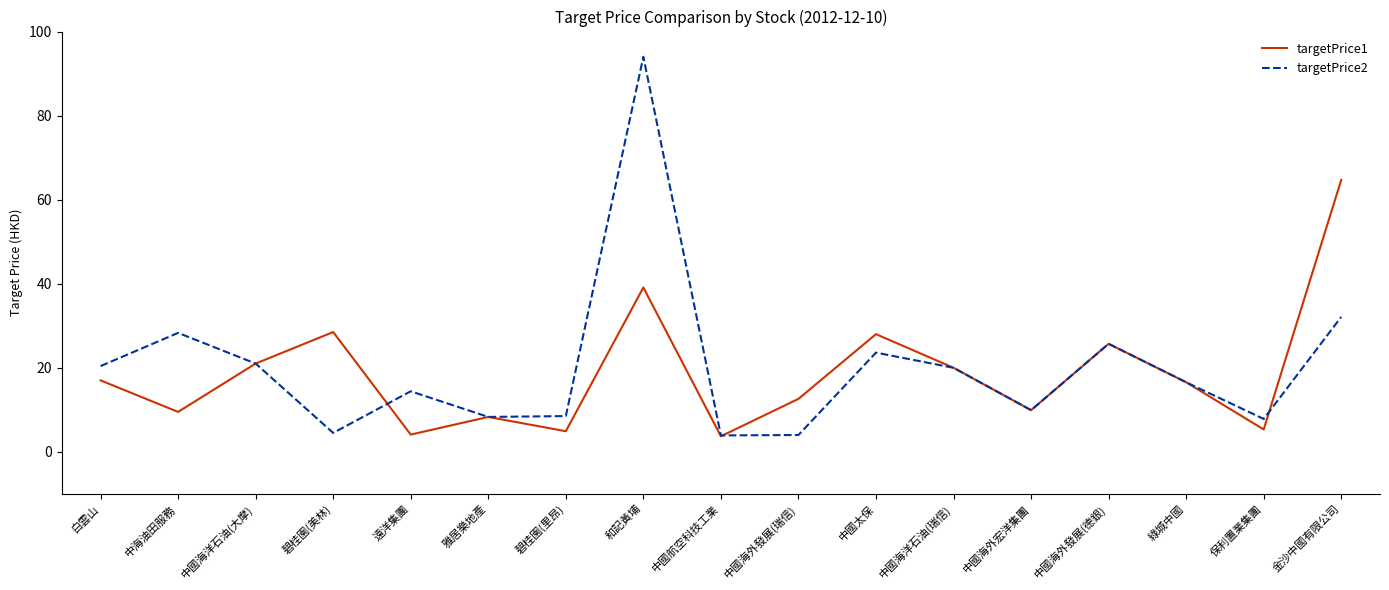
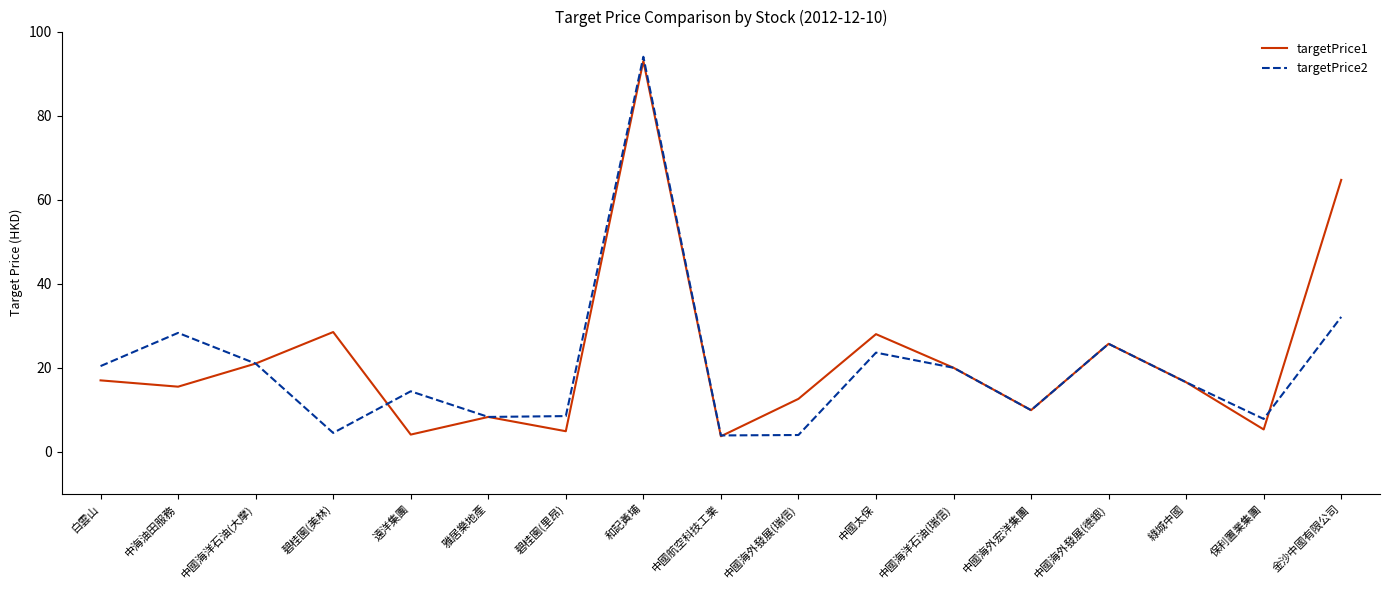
  {
    "targetPrice1": {
      "白雲山": 17,
-     "中海油田服務": 10,
+     "中海油田服務": 16,
      "碧桂園(美林)": 29,
      "遠洋集團": 4,
      "碧桂園(里昂)": 5,
-     "和記黃埔": 39,
+     "和記黃埔": 93,
      "中國海外發展(瑞信)": 13,
      "中國太保": 28,
      "保利置業集團": 5,
      "金沙中國有限公司": 65
    },
    "targetPrice2": {
      "白雲山": 20,
      "中海油田服務": 28,
      "碧桂園(美林)": 5,
      "遠洋集團": 14,
      "碧桂園(里昂)": 9,
      "和記黃埔": 94,
      "中國海外發展(瑞信)": 4,
      "中國太保": 24,
      "保利置業集團": 8,
      "金沙中國有限公司": 32
    }
  }
